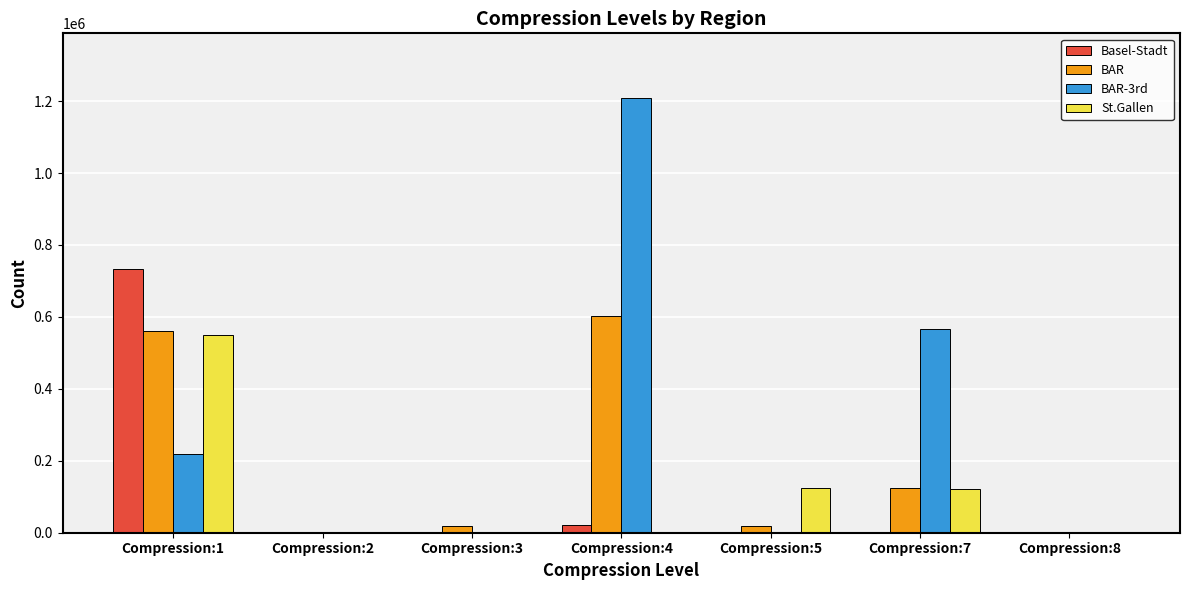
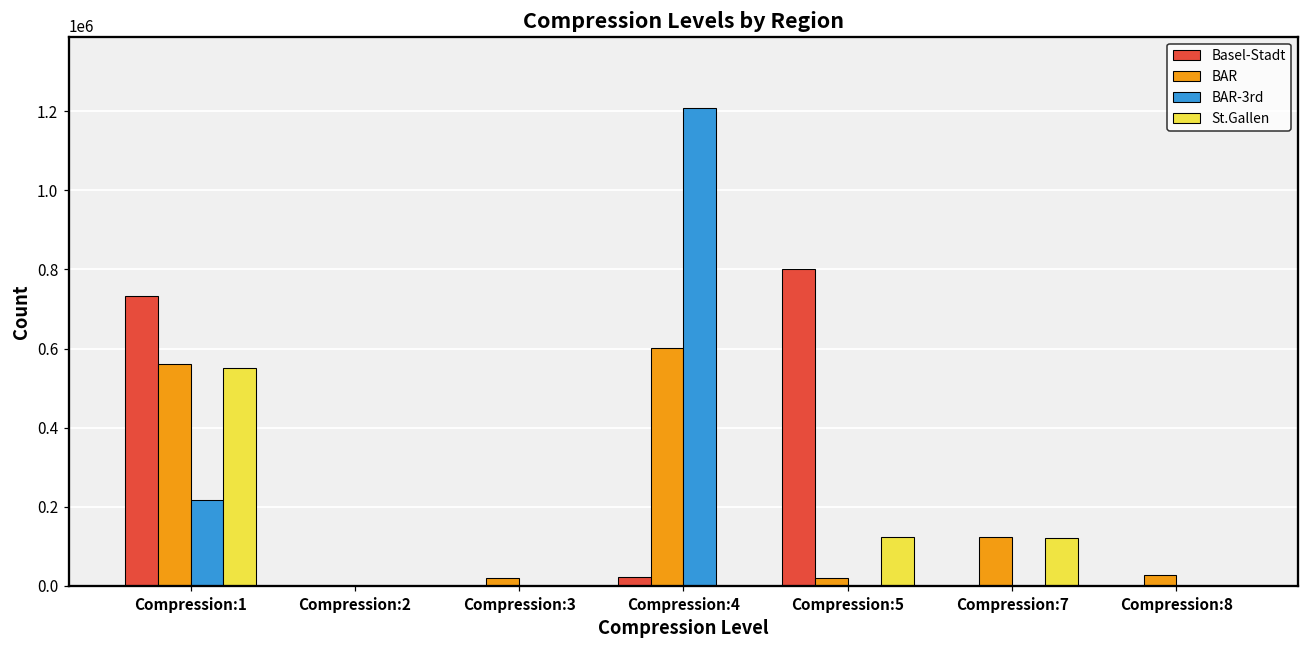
  {
    "Basel-Stadt": {
      "Compression:1": 730000,
      "Compression:2": 0,
      "Compression:3": 0,
      "Compression:4": 20000,
-     "Compression:5": 0,
+     "Compression:5": 800000,
      "Compression:7": 0,
      "Compression:8": 0
    },
    "BAR": {
      "Compression:1": 560000,
      "Compression:3": 20000,
      "Compression:4": 600000,
      "Compression:5": 20000,
      "Compression:7": 120000,
-     "Compression:8": 0
+     "Compression:8": 30000
    },
    "BAR-3rd": {
      "Compression:1": 220000,
      "Compression:2": 0,
      "Compression:3": 0,
      "Compression:4": 1210000,
      "Compression:5": 0,
-     "Compression:7": 570000,
+     "Compression:7": 0,
      "Compression:8": 0
    },
    "St.Gallen": {
      "Compression:1": 550000,
      "Compression:2": 0,
      "Compression:3": 0,
      "Compression:5": 120000,
      "Compression:7": 120000,
      "Compression:8": 0
    }
  }
